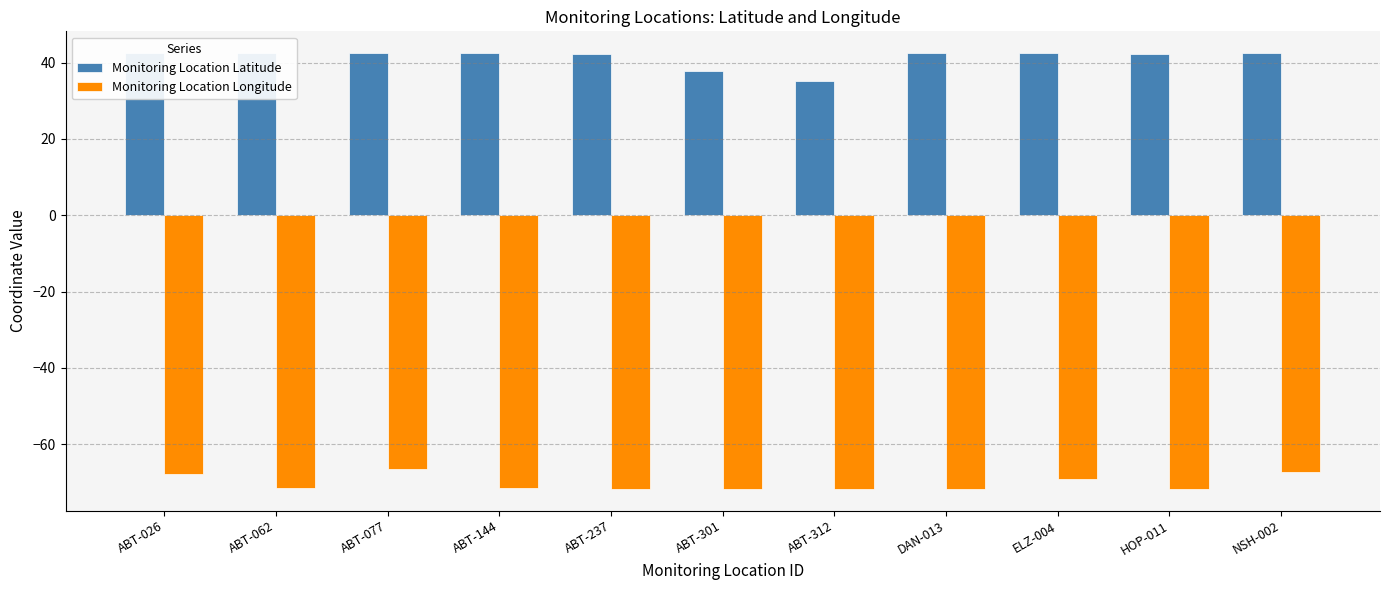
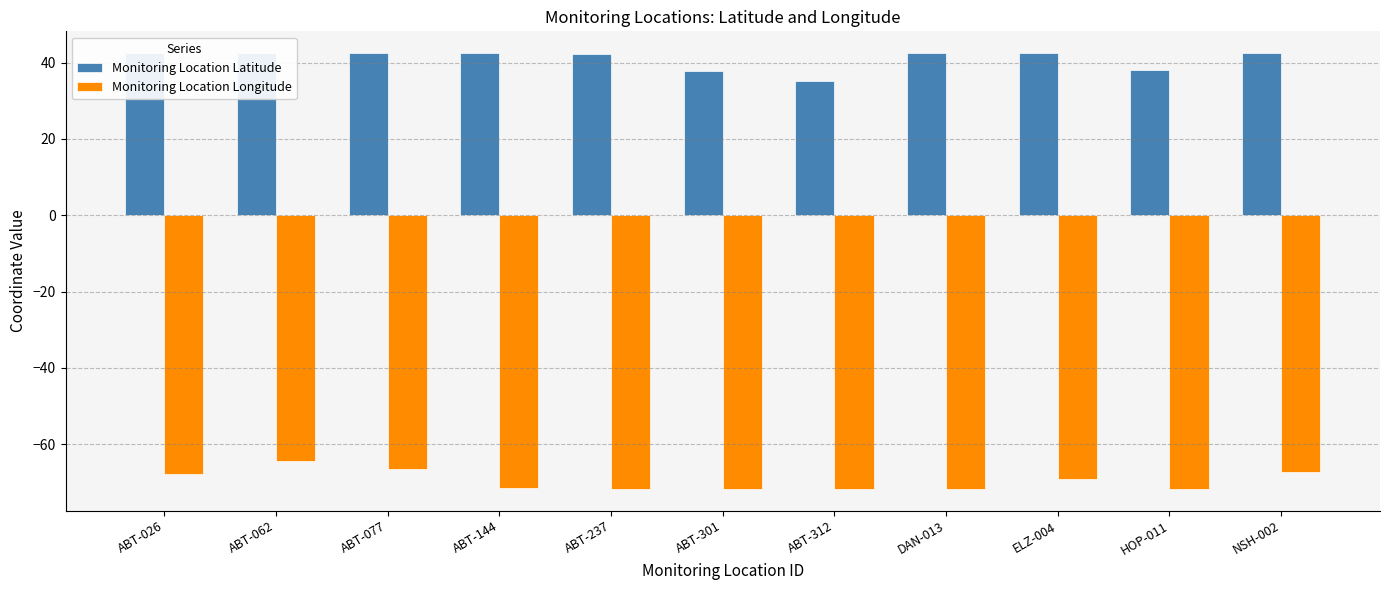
  {
    "Monitoring Location Latitude": {
      "ABT-077": 42,
      "ABT-144": 42,
      "ABT-237": 42,
      "ABT-301": 38,
      "ABT-312": 35,
      "DAN-013": 42,
      "ELZ-004": 42,
-     "HOP-011": 42,
+     "HOP-011": 38,
      "NSH-002": 42
    },
    "Monitoring Location Longitude": {
      "ABT-026": -68,
-     "ABT-062": -71,
+     "ABT-062": -64,
      "ABT-077": -67,
      "ABT-144": -72,
      "ABT-237": -72,
      "ABT-301": -72,
      "ABT-312": -72,
      "DAN-013": -72,
      "ELZ-004": -69,
      "HOP-011": -72,
      "NSH-002": -67
    }
  }
